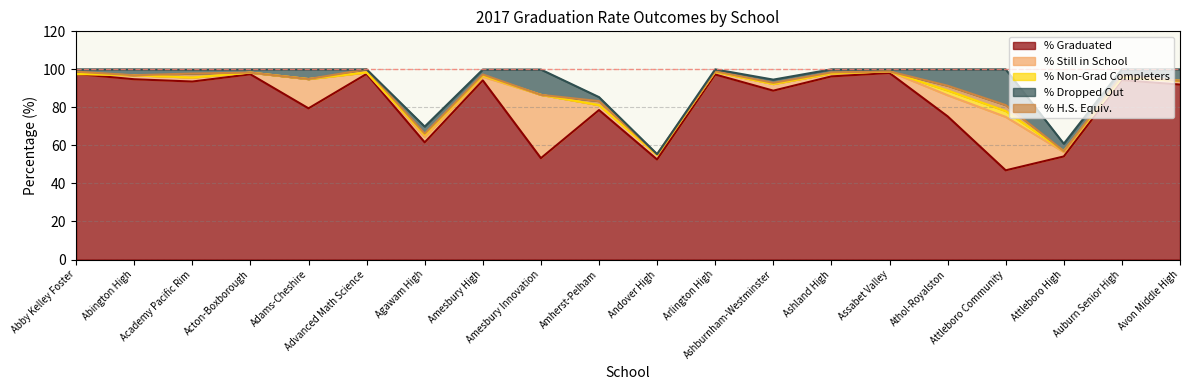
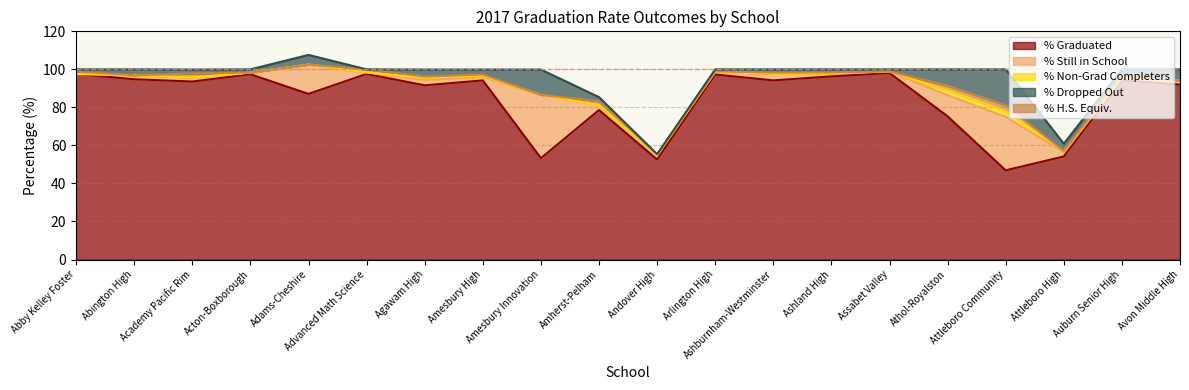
  {
    "% Graduated": {
      "Abington High": 95,
      "Academy Pacific Rim": 94,
-     "Adams-Cheshire": 80,
-     "Agawam High": 62,
+     "Adams-Cheshire": 87,
+     "Agawam High": 92,
      "Amesbury High": 94,
      "Amesbury Innovation": 53,
      "Amherst-Pelham": 79,
      "Andover High": 53,
      "Arlington High": 97,
-     "Ashburnham-Westminster": 89,
+     "Ashburnham-Westminster": 94,
      "Ashland High": 96,
      "Athol-Royalston": 75,
      "Attleboro Community": 47,
      "Attleboro High": 54,
      "Avon Middle High": 92
    },
    "% Non-Grad Completers": {
      "Athol-Royalston": 3,
      "Attleboro Community": 3
    },
    "% Dropped Out": {
      "Abington High": 3,
      "Academy Pacific Rim": 2,
      "Acton-Boxborough": 2,
      "Adams-Cheshire": 5,
      "Agawam High": 4,
      "Amesbury High": 3,
      "Amesbury Innovation": 13,
      "Amherst-Pelham": 2,
      "Ashburnham-Westminster": 2,
      "Ashland High": 2,
      "Athol-Royalston": 9,
      "Attleboro Community": 19,
      "Attleboro High": 4,
      "Avon Middle High": 6
    }
  }
